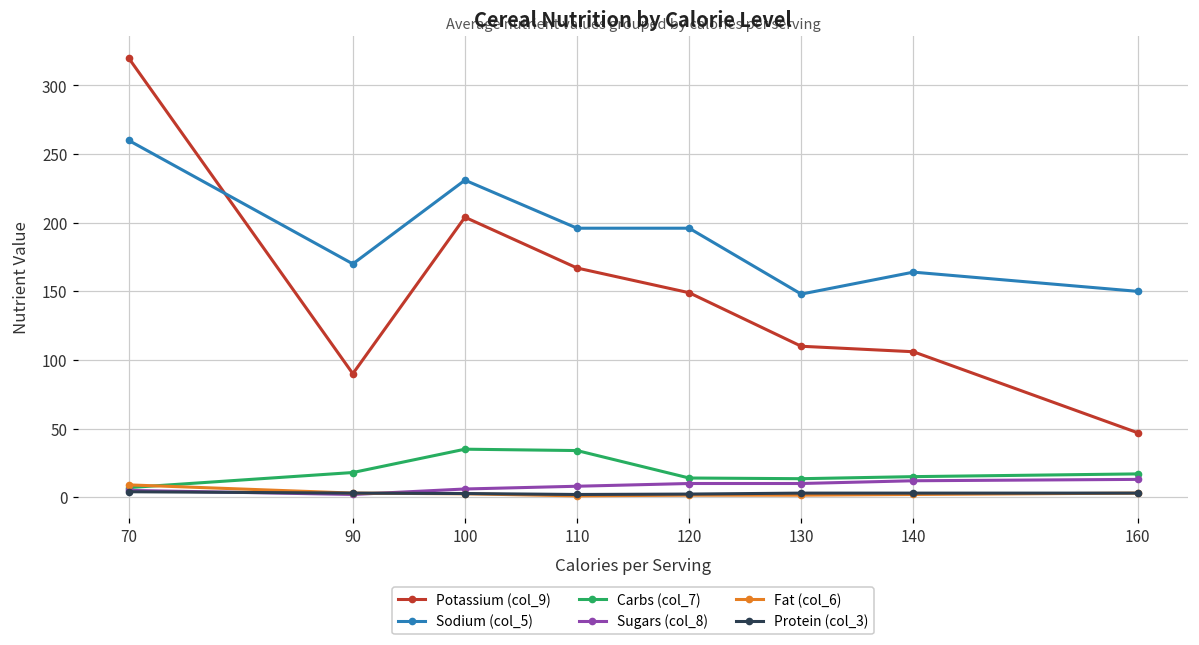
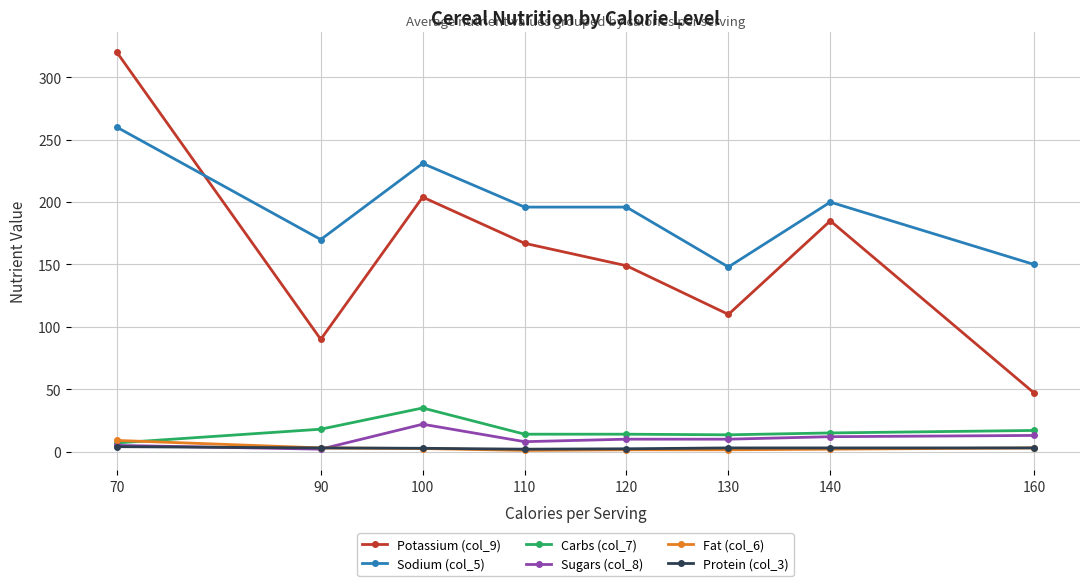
  {
    "Potassium (col_9)": {
      "70": 320,
      "90": 90,
      "100": 204,
      "110": 167,
      "120": 149,
      "130": 110,
-     "140": 106,
+     "140": 185,
      "160": 47
    },
    "Sodium (col_5)": {
      "70": 260,
      "90": 170,
      "100": 231,
      "110": 196,
      "120": 196,
      "130": 148,
-     "140": 164,
+     "140": 200,
      "160": 150
    },
    "Carbs (col_7)": {
      "90": 18,
      "100": 35,
-     "110": 34,
+     "110": 14,
      "120": 14,
      "130": 14,
      "140": 15,
      "160": 17
    },
    "Sugars (col_8)": {
-     "100": 6,
+     "100": 22,
      "110": 8,
      "120": 10,
      "130": 10,
      "140": 12,
      "160": 13
    }
  }
